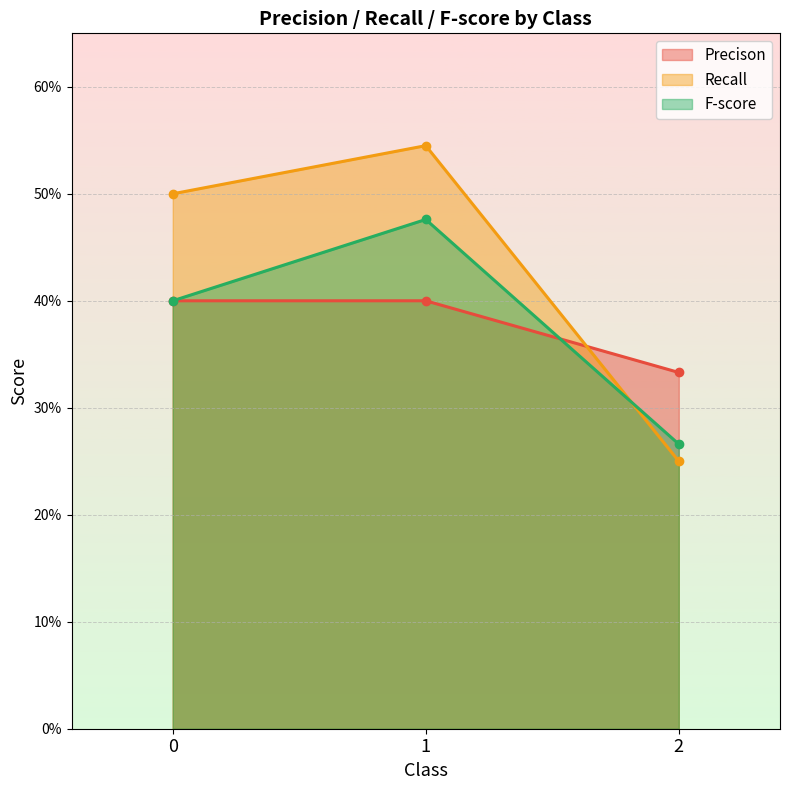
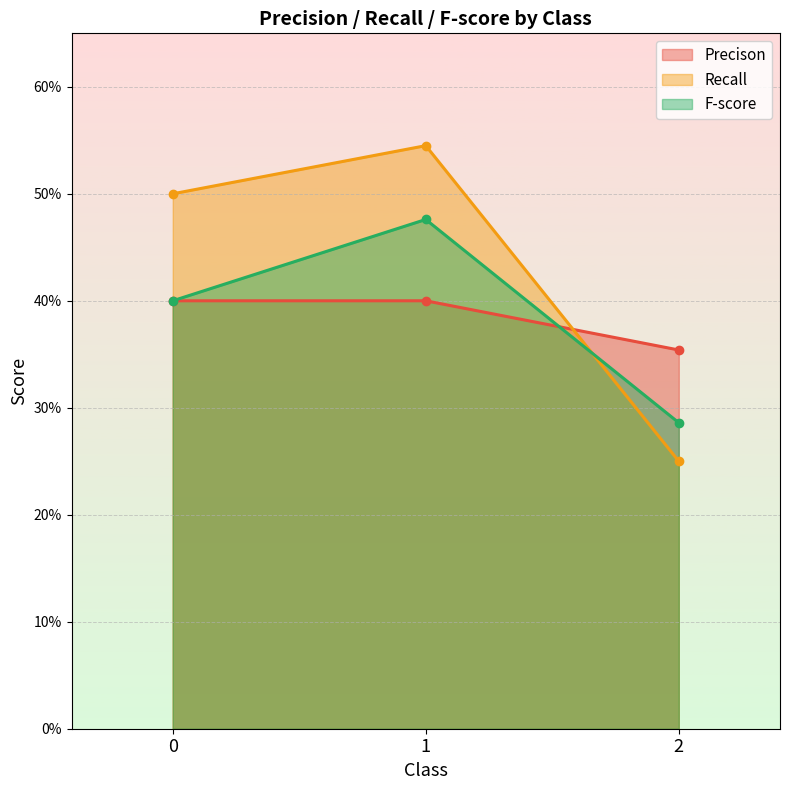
  {
    "Precison": {
      "1": "40.0%",
-     "2": "33.3%"
+     "2": "35.4%"
    },
    "Recall": {
      "0": "50.0%",
      "1": "54.5%",
      "2": "25.0%"
    },
    "F-score": {
      "1": "47.6%",
-     "2": "26.6%"
+     "2": "28.6%"
    }
  }
